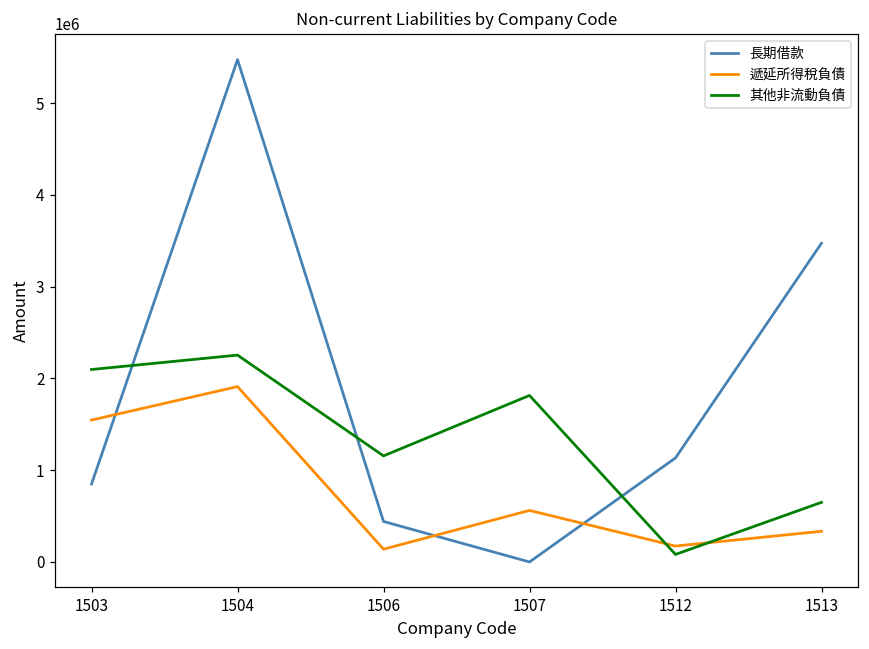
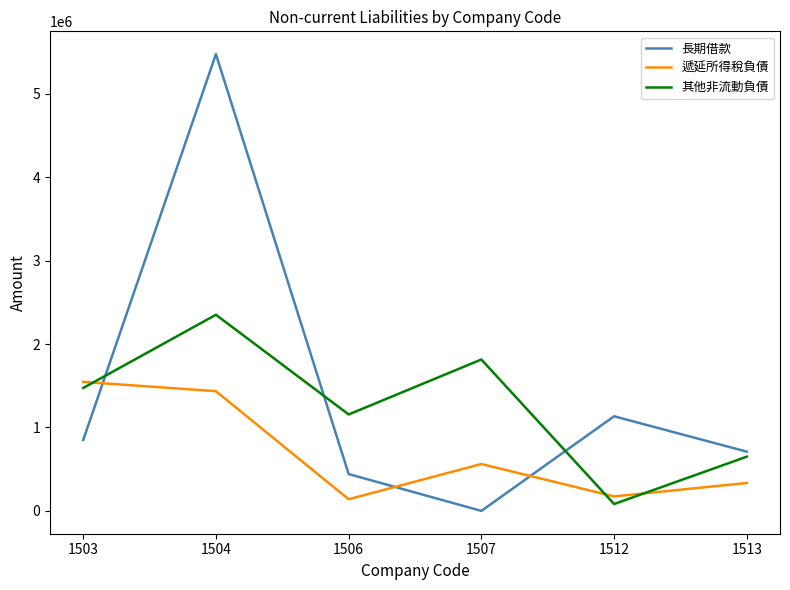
  {
    "長期借款": {
      "1503": 900000,
      "1504": 5500000,
      "1506": 400000,
      "1507": 0,
      "1512": 1100000,
-     "1513": 3500000
+     "1513": 700000
    },
    "遞延所得稅負債": {
      "1503": 1500000,
-     "1504": 1900000,
+     "1504": 1400000,
      "1506": 100000,
      "1507": 600000,
      "1512": 200000,
      "1513": 300000
    },
    "其他非流動負債": {
-     "1503": 2100000,
-     "1504": 2300000,
+     "1503": 1500000,
+     "1504": 2400000,
      "1506": 1200000,
      "1507": 1800000,
      "1512": 100000,
      "1513": 700000
    }
  }
